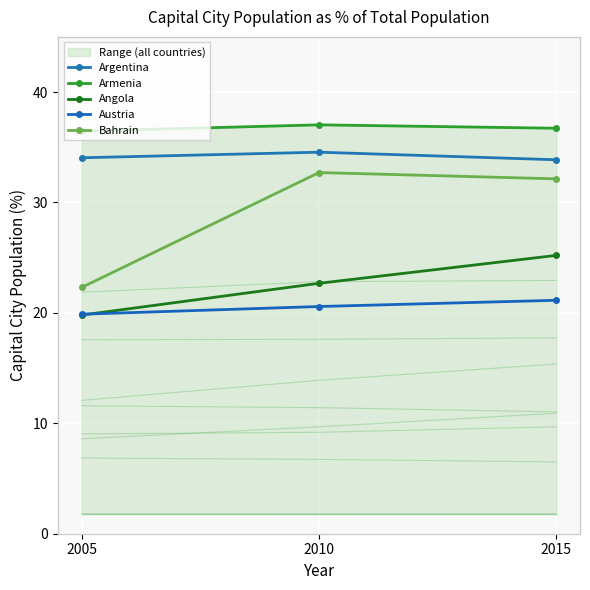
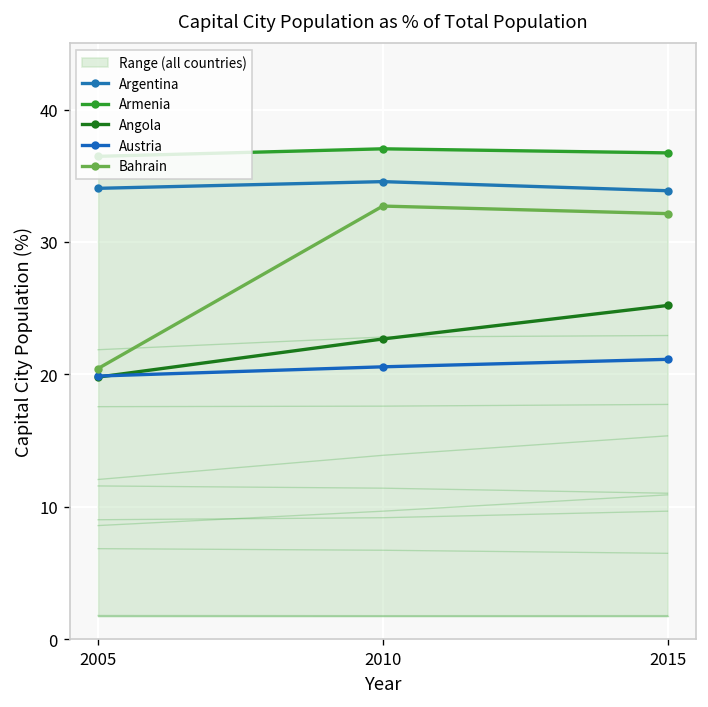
  {
    "Bahrain": {
-     "2005": 22.3,
+     "2005": 20.5,
      "2010": 32.7,
      "2015": 32.1
    }
  }
